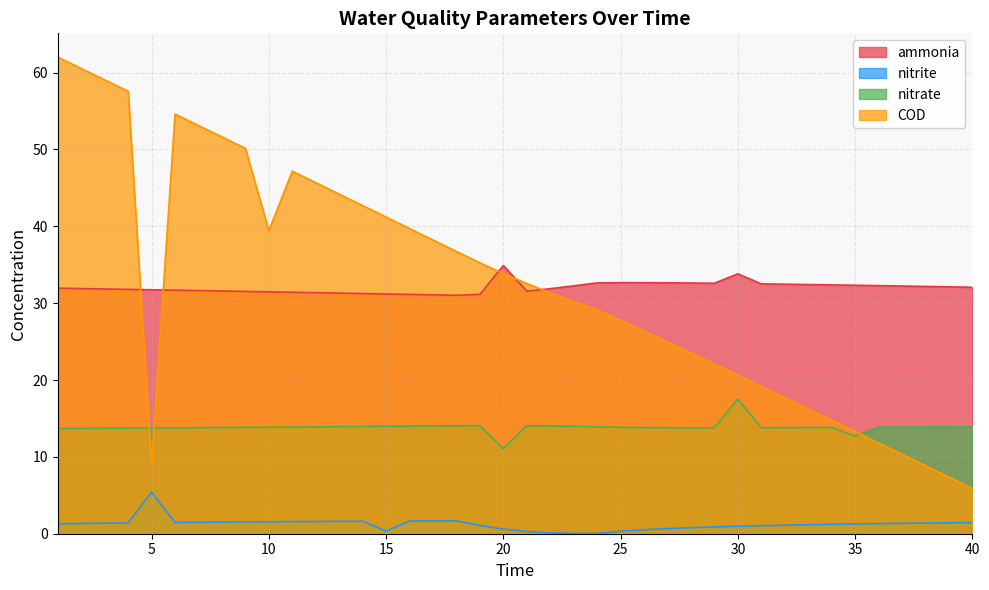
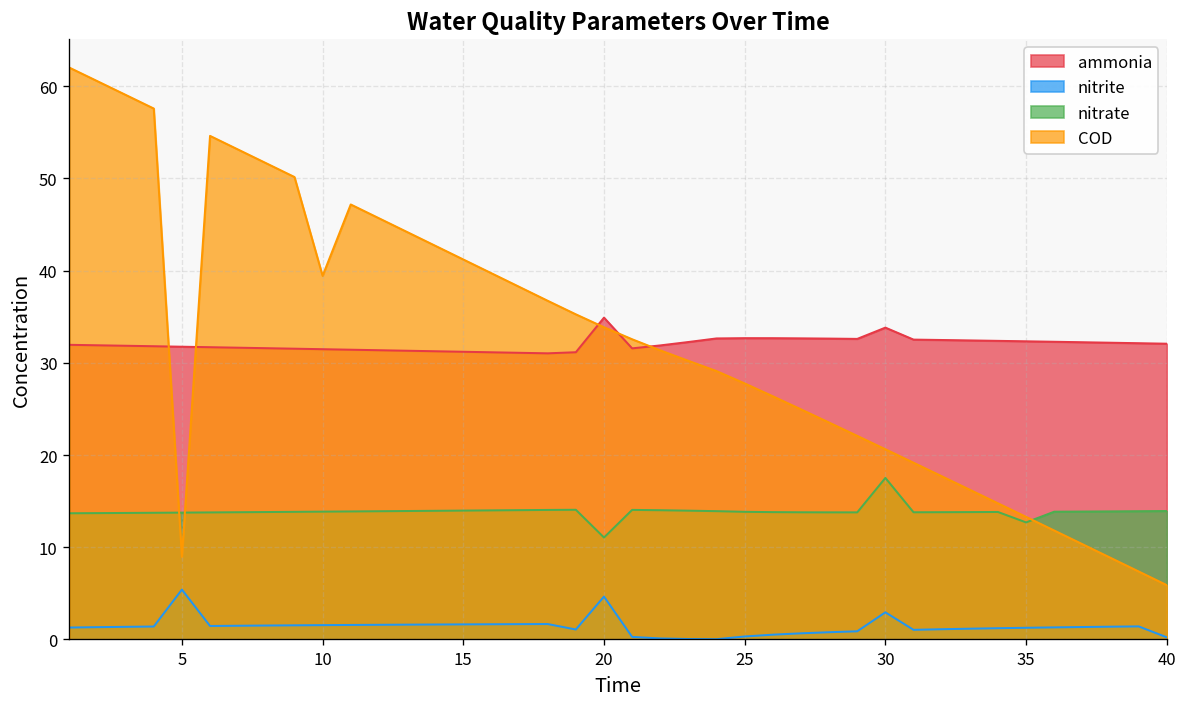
  {
    "ammonia": {
      "5": 32,
      "10": 31,
      "15": 31,
      "20": 35,
      "25": 33,
      "30": 34,
      "35": 32,
      "40": 32
    },
    "nitrite": {
      "5": 5,
      "10": 2,
-     "15": 0,
-     "20": 1,
+     "15": 2,
+     "20": 5,
      "25": 0,
-     "30": 1,
+     "30": 3,
      "35": 1,
-     "40": 1
+     "40": 0
    },
    "nitrate": {
      "5": 14,
      "10": 14,
      "15": 14,
      "20": 11,
      "25": 14,
      "30": 18,
      "35": 13,
      "40": 14
    },
    "COD": {
      "5": 9,
      "10": 39,
      "15": 41,
      "20": 34,
      "25": 28,
      "30": 21,
      "35": 13,
      "40": 6
    }
  }
